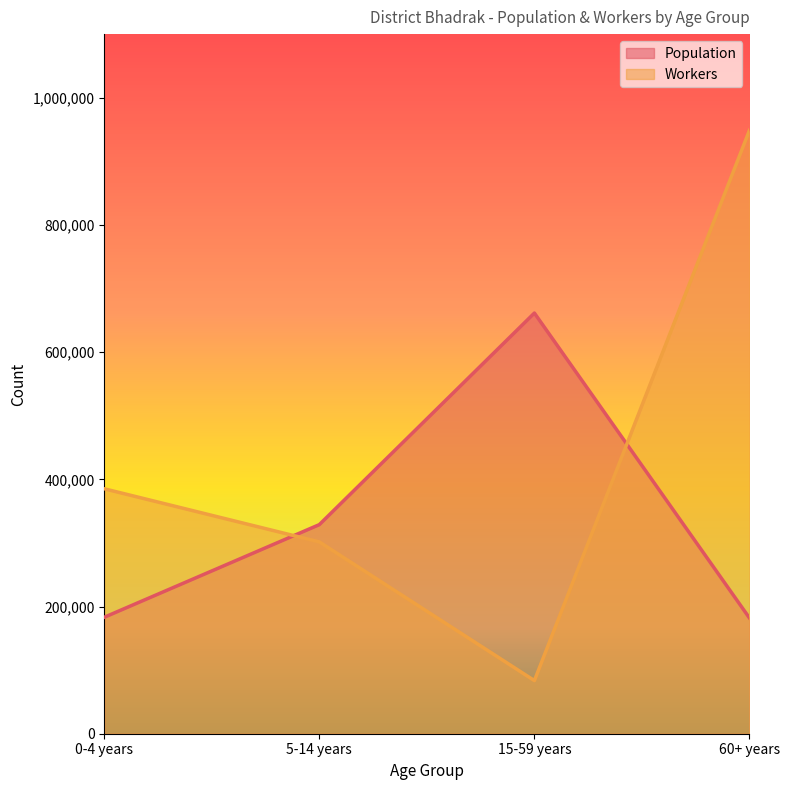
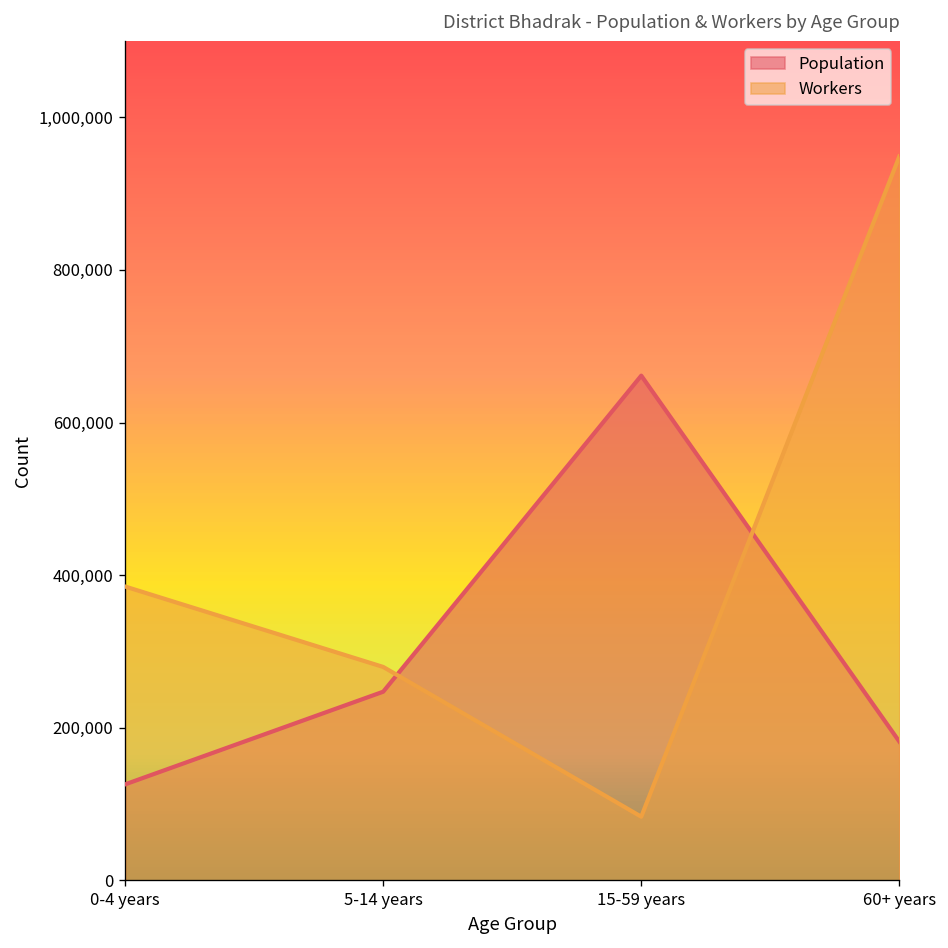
  {
    "Population": {
-     "0-4 years": "180,000",
-     "5-14 years": "330,000",
+     "0-4 years": "130,000",
+     "5-14 years": "250,000",
      "15-59 years": "660,000",
      "60+ years": "180,000"
    },
    "Workers": {
      "0-4 years": "390,000",
-     "5-14 years": "300,000",
+     "5-14 years": "280,000",
      "15-59 years": "80,000",
      "60+ years": "950,000"
    }
  }
